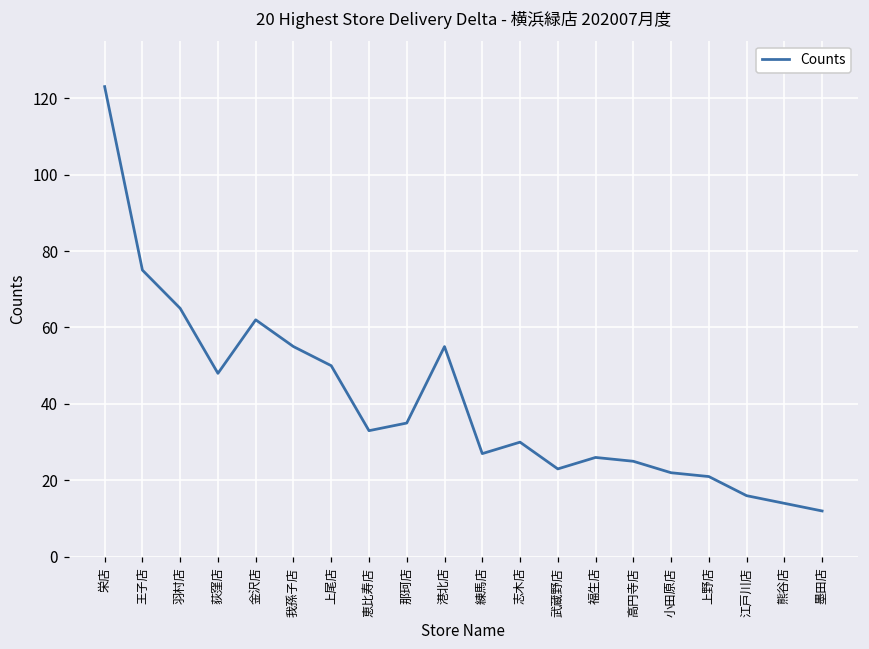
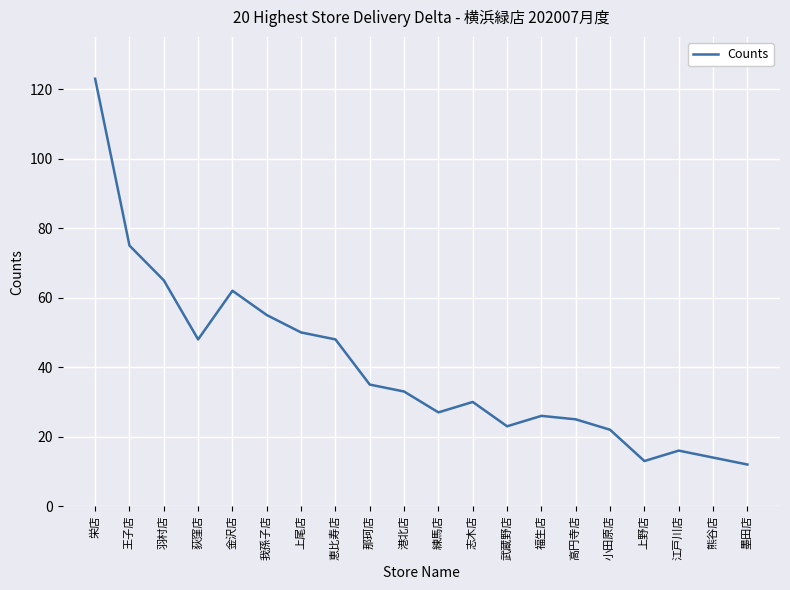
  {
    "栄店": 123,
    "王子店": 75,
    "羽村店": 65,
    "荻窪店": 48,
    "金沢店": 62,
    "我孫子店": 55,
    "上尾店": 50,
-   "恵比寿店": 33,
+   "恵比寿店": 48,
    "那珂店": 35,
-   "港北店": 55,
+   "港北店": 33,
    "練馬店": 27,
    "志木店": 30,
    "武蔵野店": 23,
    "福生店": 26,
    "高円寺店": 25,
    "小田原店": 22,
-   "上野店": 21,
+   "上野店": 13,
    "江戸川店": 16,
    "熊谷店": 14,
    "墨田店": 12
  }
